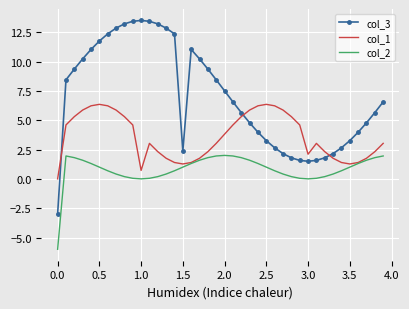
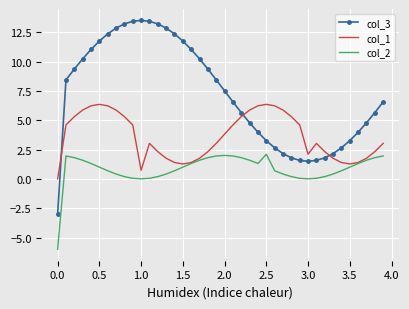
  {
    "col_3": {
      "0.0": -3.0,
      "0.5": 11.7,
      "1.0": 13.5,
-     "1.5": 2.4,
+     "1.5": 11.7,
      "2.0": 7.5,
      "2.5": 3.3,
      "3.0": 1.5,
      "3.5": 3.3
    },
    "col_1": {
      "0.0": 0.0,
      "0.5": 6.4,
      "1.0": 0.7,
      "1.5": 1.3,
      "2.0": 3.8,
      "2.5": 6.4,
      "3.0": 2.1,
      "3.5": 1.3
    },
    "col_2": {
      "0.0": -6.0,
      "0.5": 1.0,
      "1.0": 0.0,
      "1.5": 1.0,
      "2.0": 2.0,
-     "2.5": 1.0,
+     "2.5": 2.1,
      "3.0": 0.0,
      "3.5": 1.0
    }
  }
